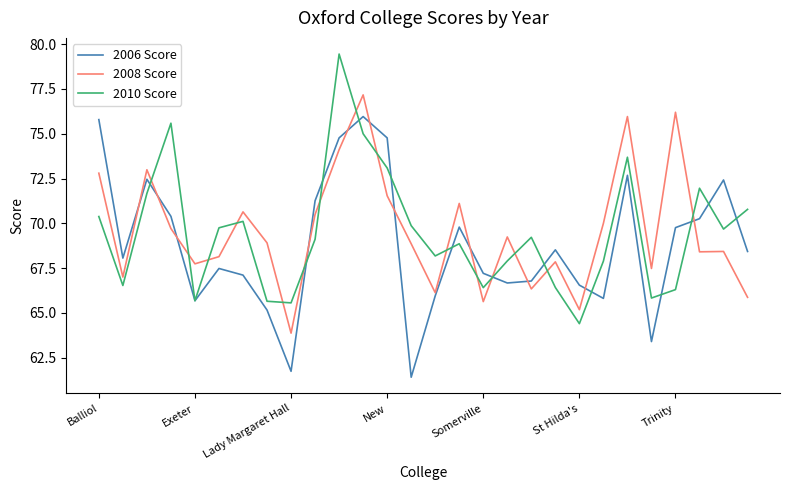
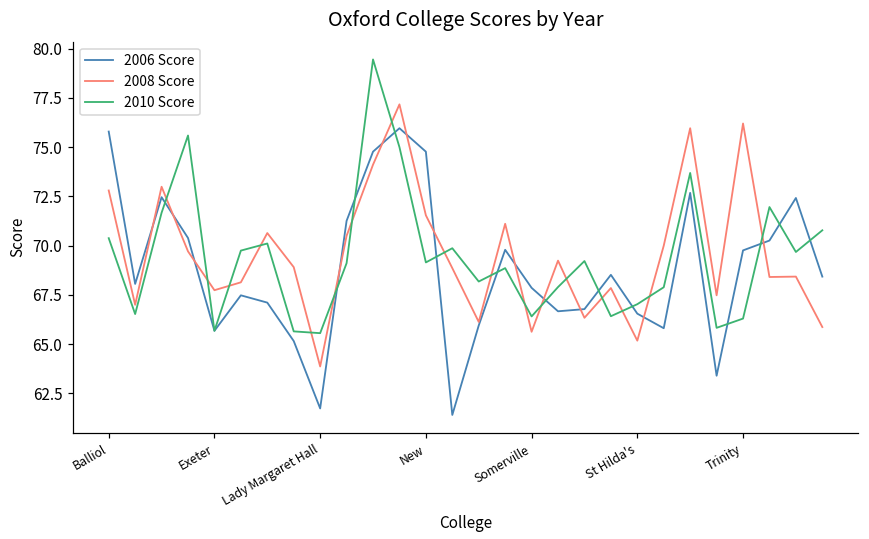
  {
    "2006 Score": {
      "Balliol": 75.8,
      "Lady Margaret Hall": 61.7,
      "New": 74.8,
-     "Somerville": 67.2,
+     "Somerville": 67.9,
      "St Hilda's": 66.6,
      "Trinity": 69.8
    },
    "2008 Score": {
      "Balliol": 72.8,
      "Exeter": 67.7,
      "Lady Margaret Hall": 63.9,
      "New": 71.5,
      "Somerville": 65.6,
      "St Hilda's": 65.2,
      "Trinity": 76.2
    },
    "2010 Score": {
      "Balliol": 70.4,
      "Lady Margaret Hall": 65.6,
-     "New": 73.1,
+     "New": 69.2,
      "Somerville": 66.4,
-     "St Hilda's": 64.4,
+     "St Hilda's": 67.0,
      "Trinity": 66.3
    }
  }
